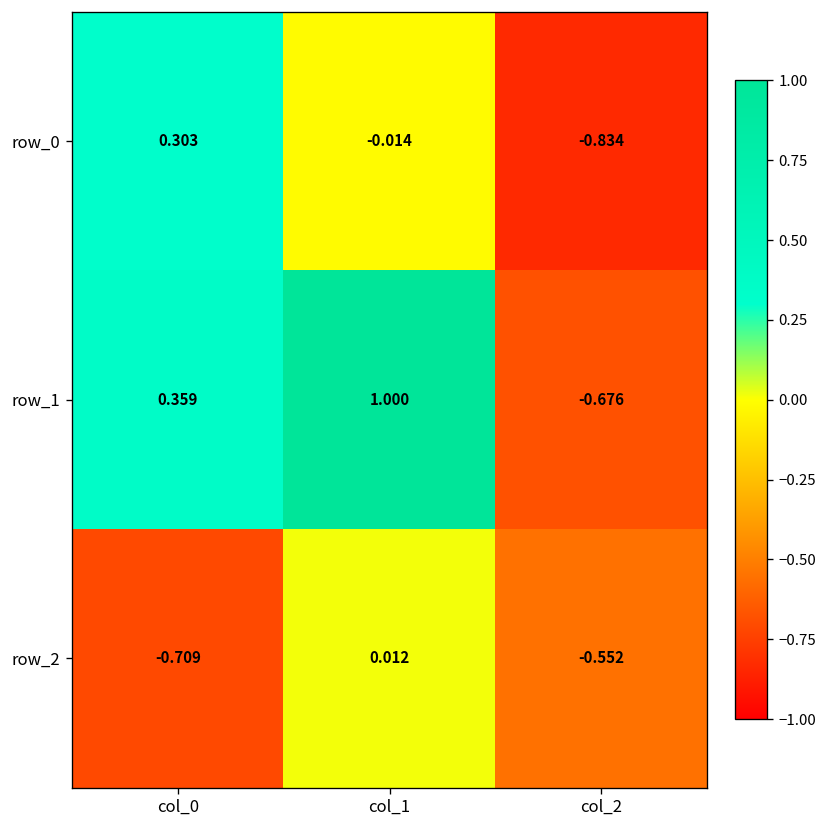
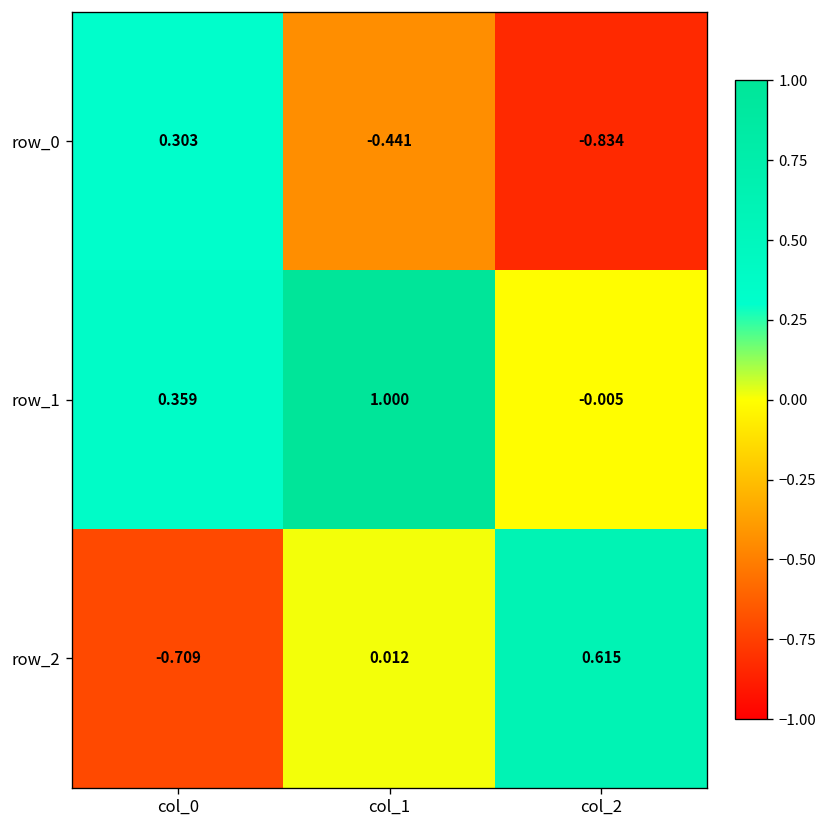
  {
    "row_0": {
      "col_0": 0.303,
-     "col_1": -0.014,
+     "col_1": -0.441,
      "col_2": -0.834
    },
    "row_1": {
      "col_0": 0.359,
      "col_1": 1.000,
-     "col_2": -0.676
+     "col_2": -0.005
    },
    "row_2": {
      "col_0": -0.709,
      "col_1": 0.012,
-     "col_2": -0.552
+     "col_2": 0.615
    }
  }
